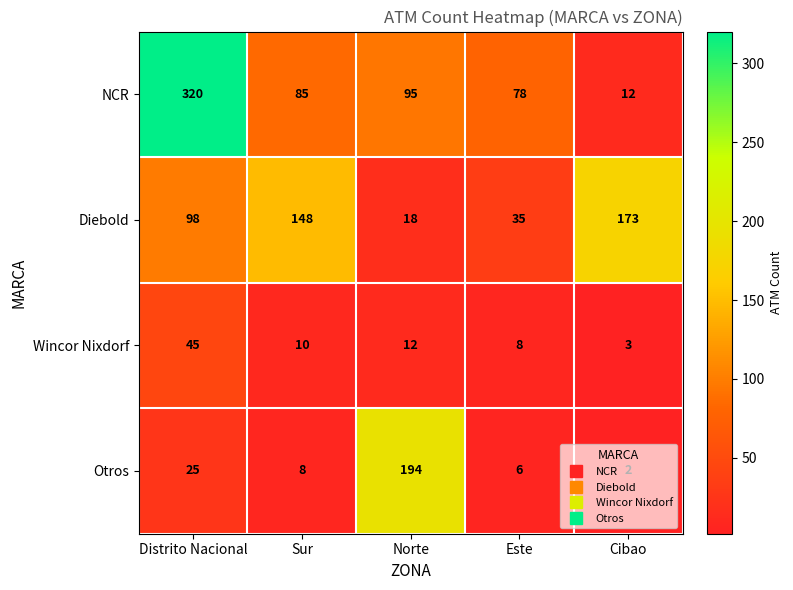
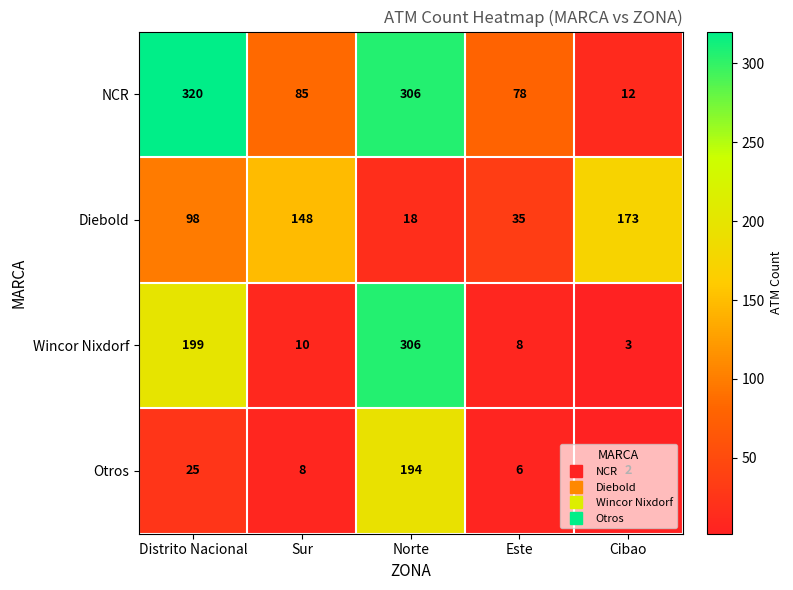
  {
    "NCR": {
      "Distrito Nacional": 320,
      "Sur": 85,
-     "Norte": 95,
+     "Norte": 306,
      "Este": 78,
      "Cibao": 12
    },
    "Diebold": {
      "Distrito Nacional": 98,
      "Sur": 148,
      "Norte": 18,
      "Este": 35,
      "Cibao": 173
    },
    "Wincor Nixdorf": {
-     "Distrito Nacional": 45,
+     "Distrito Nacional": 199,
      "Sur": 10,
-     "Norte": 12,
+     "Norte": 306,
      "Este": 8,
      "Cibao": 3
    },
    "Otros": {
      "Distrito Nacional": 25,
      "Sur": 8,
      "Norte": 194,
      "Este": 6
    }
  }
